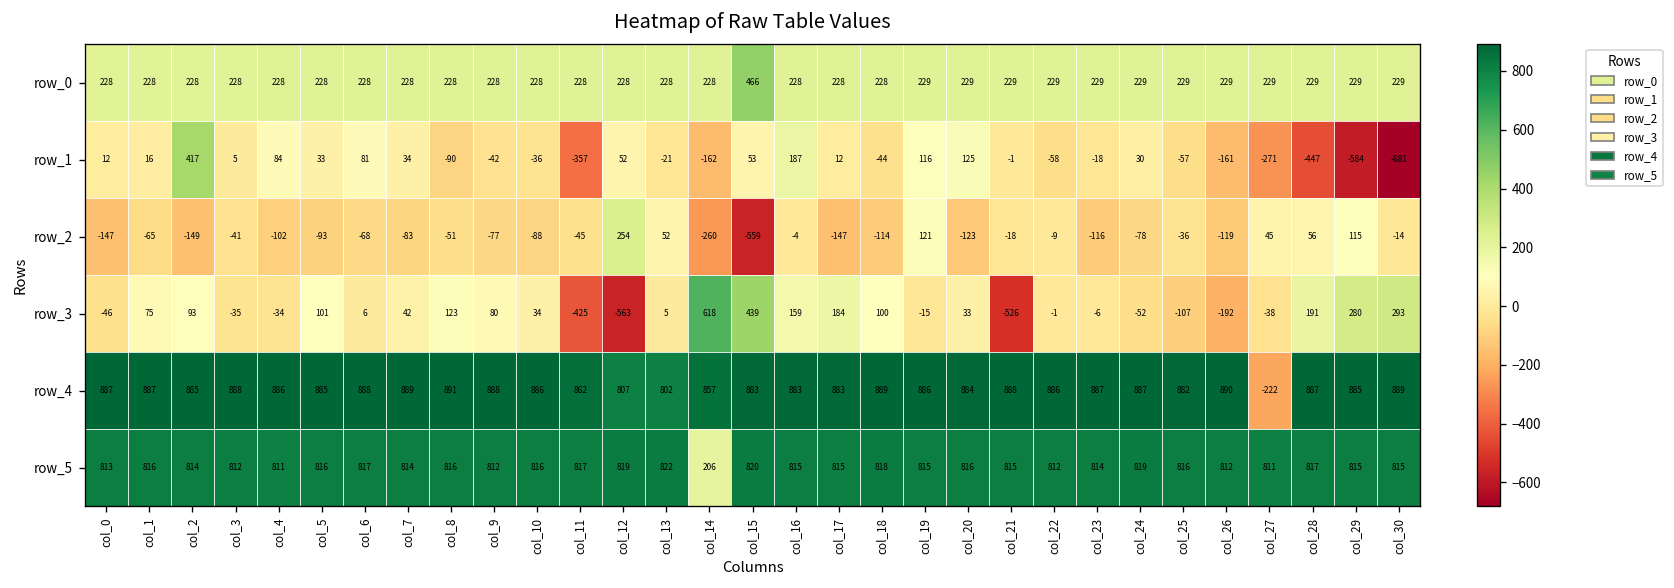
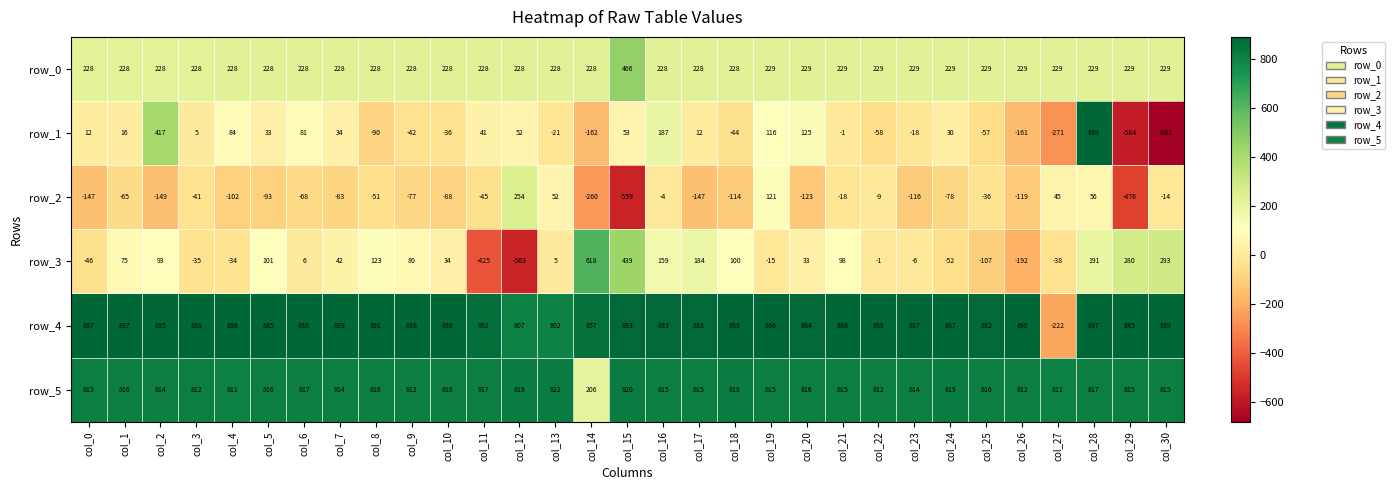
  {
    "row_0": {
      "col_0": 228,
      "col_1": 228,
      "col_2": 228,
      "col_3": 228,
      "col_4": 228,
      "col_5": 228,
      "col_6": 228,
      "col_7": 228,
      "col_8": 228,
      "col_9": 228,
      "col_10": 228,
      "col_11": 228,
      "col_12": 228,
      "col_13": 228,
      "col_14": 228,
      "col_15": 466,
      "col_16": 228,
      "col_17": 228,
      "col_18": 228,
      "col_19": 229,
      "col_20": 229,
      "col_21": 229,
      "col_22": 229,
      "col_23": 229,
      "col_24": 229,
      "col_25": 229,
      "col_26": 229,
      "col_27": 229,
      "col_28": 229,
      "col_29": 229,
      "col_30": 229
    },
    "row_1": {
      "col_0": 12,
      "col_1": 16,
      "col_2": 417,
      "col_3": 5,
      "col_4": 84,
      "col_5": 33,
      "col_6": 81,
      "col_7": 34,
      "col_8": -90,
      "col_9": -42,
      "col_10": -36,
-     "col_11": -357,
+     "col_11": 41,
      "col_12": 52,
      "col_13": -21,
      "col_14": -162,
      "col_15": 53,
      "col_16": 187,
      "col_17": 12,
      "col_18": -44,
      "col_19": 116,
      "col_20": 125,
      "col_21": -1,
      "col_22": -58,
      "col_23": -18,
      "col_24": 30,
      "col_25": -57,
      "col_26": -161,
      "col_27": -271,
-     "col_28": -447,
+     "col_28": 889,
      "col_29": -584,
      "col_30": -681
    },
    "row_2": {
      "col_0": -147,
      "col_1": -65,
      "col_2": -149,
      "col_3": -41,
      "col_4": -102,
      "col_5": -93,
      "col_6": -68,
      "col_7": -83,
      "col_8": -51,
      "col_9": -77,
      "col_10": -88,
      "col_11": -45,
      "col_12": 254,
      "col_13": 52,
      "col_14": -260,
      "col_15": -559,
      "col_16": -4,
      "col_17": -147,
      "col_18": -114,
      "col_19": 121,
      "col_20": -123,
      "col_21": -18,
      "col_22": -9,
      "col_23": -116,
      "col_24": -78,
      "col_25": -36,
      "col_26": -119,
      "col_27": 45,
      "col_28": 56,
-     "col_29": 115,
+     "col_29": -476,
      "col_30": -14
    },
    "row_3": {
      "col_0": -46,
      "col_1": 75,
      "col_2": 93,
      "col_3": -35,
      "col_4": -34,
      "col_5": 101,
      "col_6": 6,
      "col_7": 42,
      "col_8": 123,
      "col_9": 80,
      "col_10": 34,
      "col_11": -425,
      "col_12": -563,
      "col_13": 5,
      "col_14": 618,
      "col_15": 439,
      "col_16": 159,
      "col_17": 184,
      "col_18": 100,
      "col_19": -15,
      "col_20": 33,
-     "col_21": -526,
+     "col_21": 98,
      "col_22": -1,
      "col_23": -6,
      "col_24": -52,
      "col_25": -107,
      "col_26": -192,
      "col_27": -38,
      "col_28": 191,
      "col_29": 280,
      "col_30": 293
    },
    "row_4": {
      "col_0": 887,
      "col_1": 887,
      "col_2": 885,
      "col_3": 888,
      "col_4": 886,
      "col_5": 885,
      "col_6": 888,
      "col_7": 889,
      "col_8": 891,
      "col_9": 888,
      "col_10": 886,
      "col_11": 862,
      "col_12": 807,
      "col_13": 802,
      "col_14": 857,
      "col_15": 883,
      "col_16": 883,
      "col_17": 883,
      "col_18": 889,
      "col_19": 886,
      "col_20": 884,
      "col_21": 888,
      "col_22": 886,
      "col_23": 887,
      "col_24": 887,
      "col_25": 882,
      "col_26": 890,
      "col_27": -222,
      "col_28": 887,
      "col_29": 885,
      "col_30": 889
    },
    "row_5": {
      "col_0": 813,
      "col_1": 816,
      "col_2": 814,
      "col_3": 812,
      "col_4": 811,
      "col_5": 816,
      "col_6": 817,
      "col_7": 814,
      "col_8": 816,
      "col_9": 812,
      "col_10": 816,
      "col_11": 817,
      "col_12": 819,
      "col_13": 822,
      "col_14": 206,
      "col_15": 820,
      "col_16": 815,
      "col_17": 815,
      "col_18": 818,
      "col_19": 815,
      "col_20": 816,
      "col_21": 815,
      "col_22": 812,
      "col_23": 814,
      "col_24": 819,
      "col_25": 816,
      "col_26": 812,
      "col_27": 811,
      "col_28": 817,
      "col_29": 815,
      "col_30": 815
    }
  }
